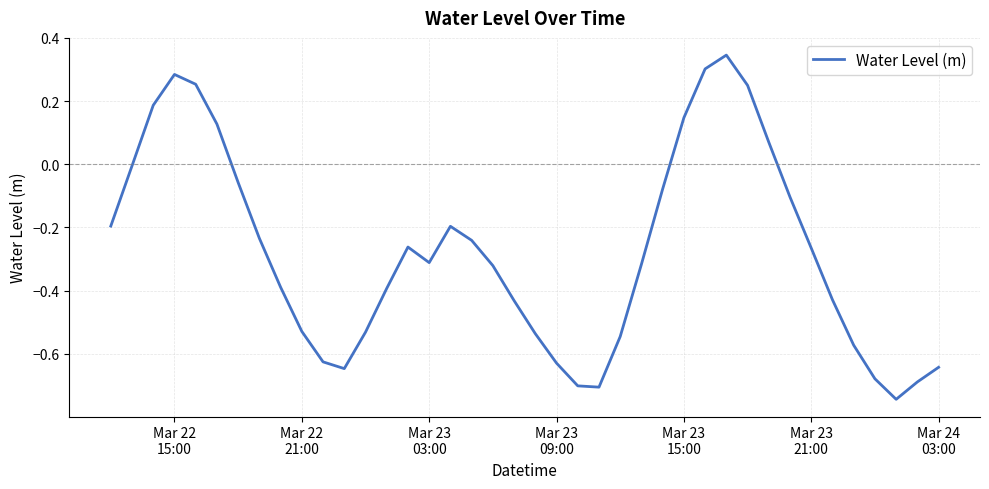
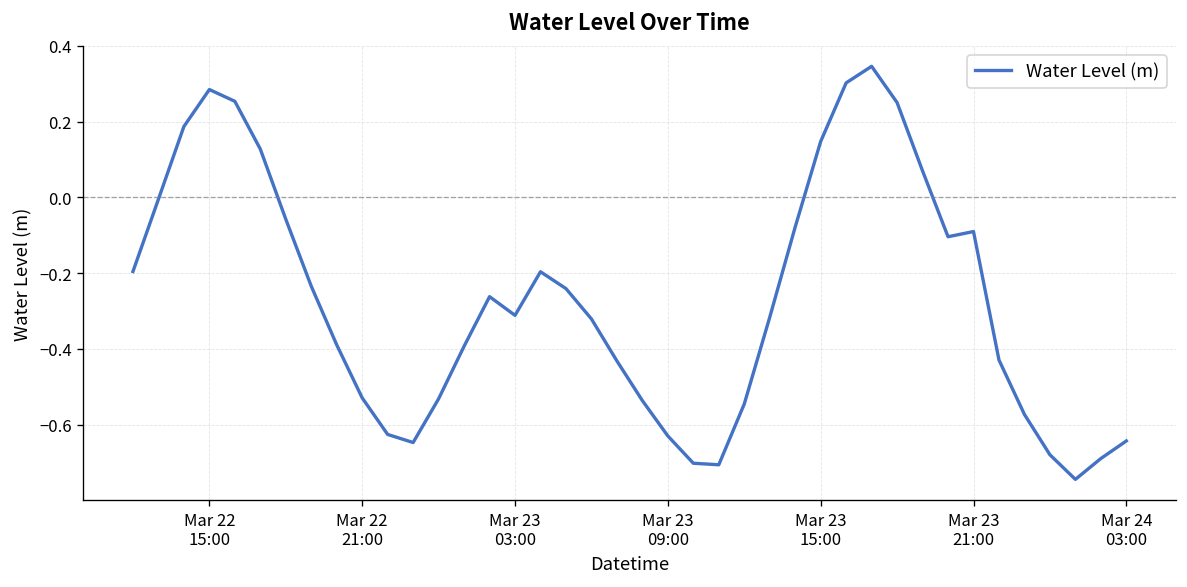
  {
    "Mar 22 15:00": 0.28,
    "Mar 22 21:00": -0.53,
    "Mar 23 03:00": -0.31,
    "Mar 23 09:00": -0.63,
    "Mar 23 15:00": 0.15,
-   "Mar 23 21:00": -0.27,
+   "Mar 23 21:00": -0.09,
    "Mar 24 03:00": -0.64
  }
